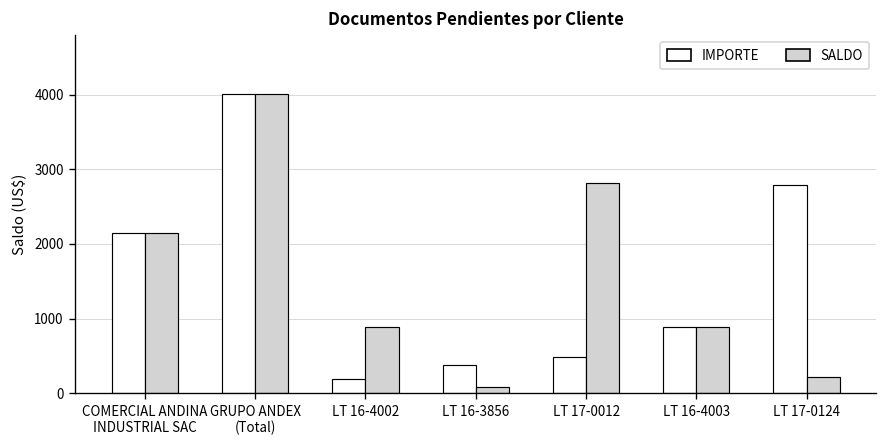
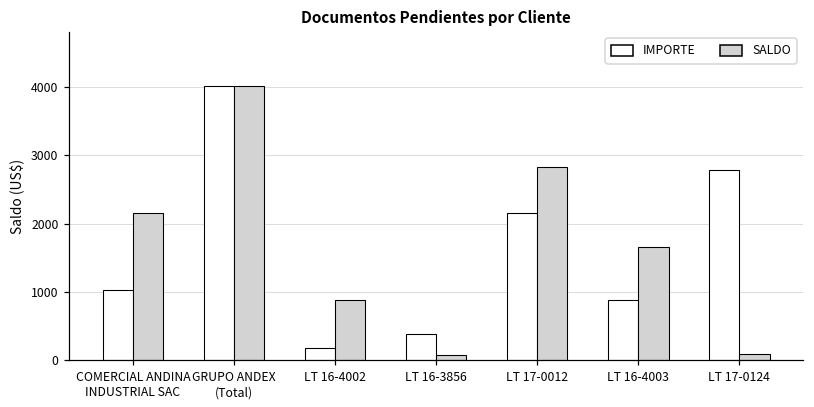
  {
    "IMPORTE": {
-     "COMERCIAL ANDINA INDUSTRIAL SAC": 2200,
+     "COMERCIAL ANDINA INDUSTRIAL SAC": 1000,
      "GRUPO ANDEX (Total)": 4000,
      "LT 16-4002": 200,
      "LT 16-3856": 400,
-     "LT 17-0012": 500,
+     "LT 17-0012": 2200,
      "LT 16-4003": 900,
      "LT 17-0124": 2800
    },
    "SALDO": {
      "COMERCIAL ANDINA INDUSTRIAL SAC": 2200,
      "GRUPO ANDEX (Total)": 4000,
      "LT 16-4002": 900,
      "LT 16-3856": 100,
      "LT 17-0012": 2800,
-     "LT 16-4003": 900,
-     "LT 17-0124": 200
+     "LT 16-4003": 1700,
+     "LT 17-0124": 100
    }
  }
